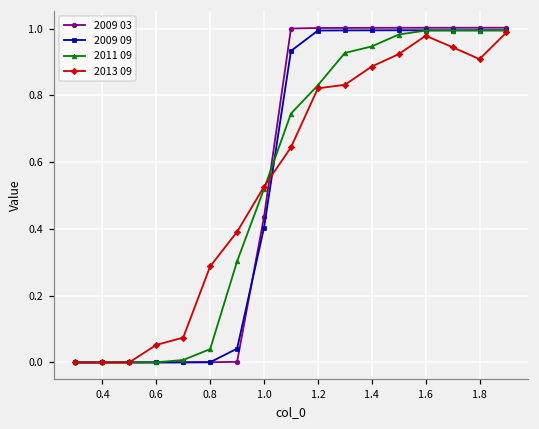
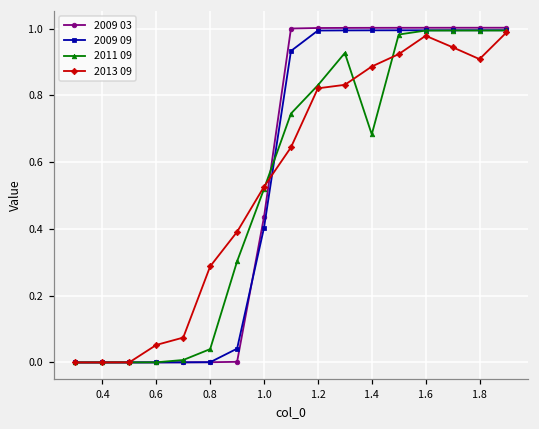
  {
    "2009 03": {
      "1.0": 0.44
    },
    "2009 09": {
      "1.0": 0.40
    },
    "2011 09": {
      "0.8": 0.04,
      "1.2": 0.83,
-     "1.4": 0.95
+     "1.4": 0.68
    },
    "2013 09": {
      "0.6": 0.05,
      "0.8": 0.29,
      "1.2": 0.82,
      "1.4": 0.89,
      "1.6": 0.98,
      "1.8": 0.91
    }
  }
